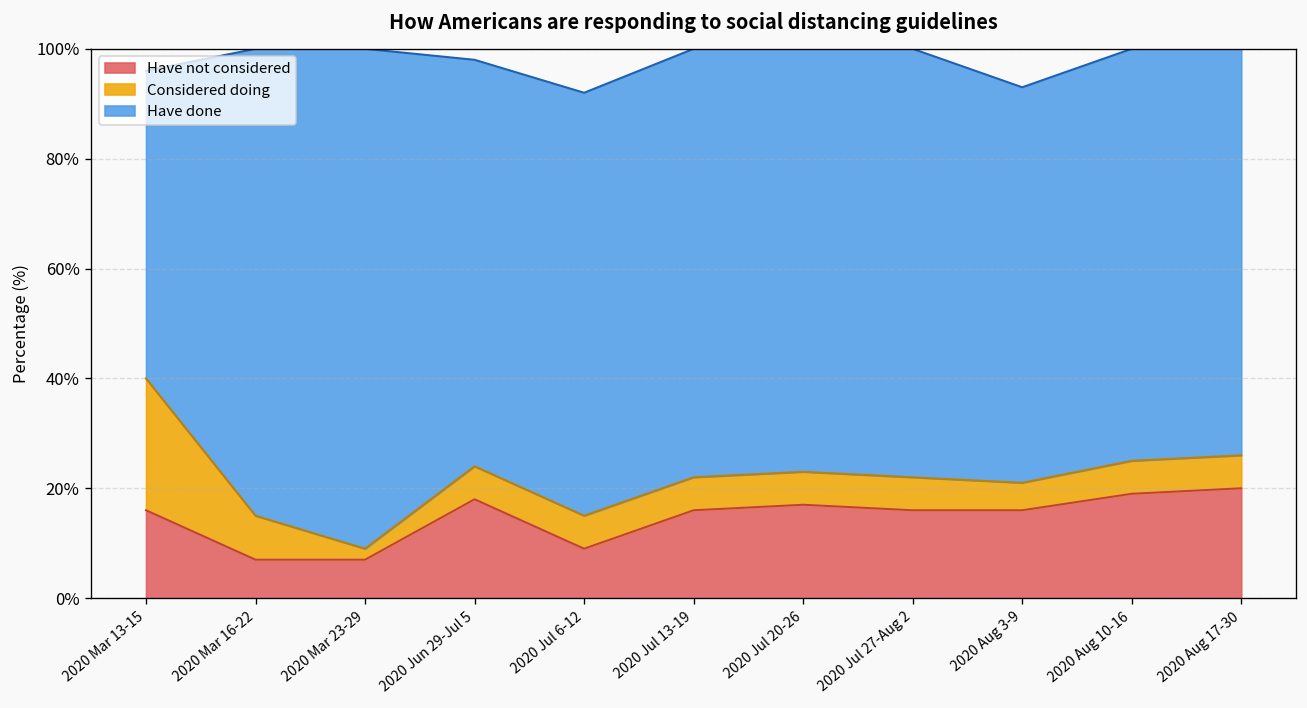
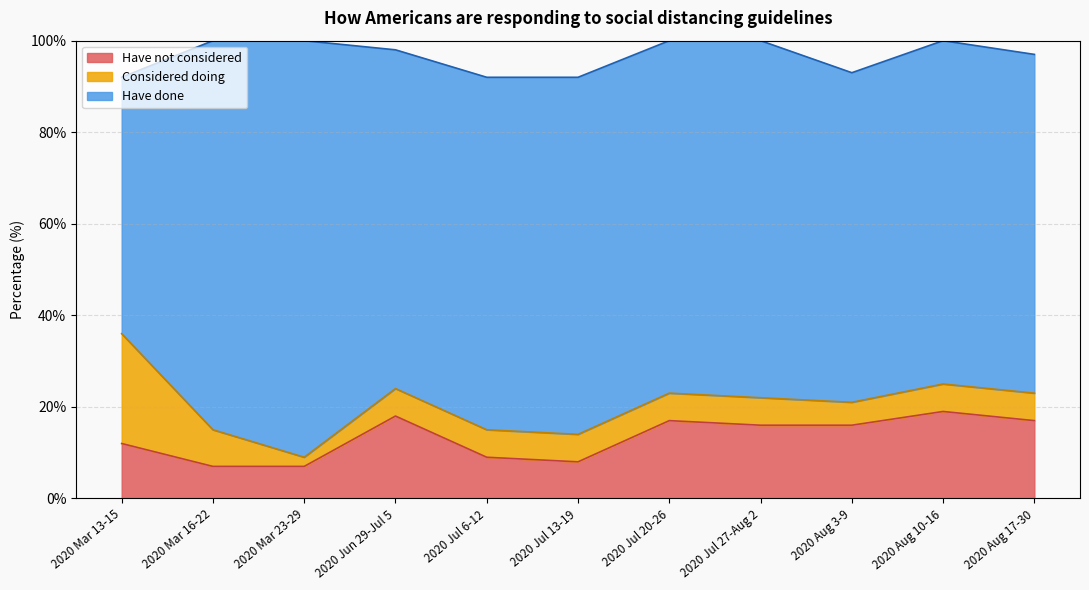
  {
    "Have not considered": {
-     "2020 Mar 13-15": "16%",
+     "2020 Mar 13-15": "12%",
      "2020 Mar 16-22": "7%",
      "2020 Mar 23-29": "7%",
      "2020 Jun 29-Jul 5": "18%",
      "2020 Jul 6-12": "9%",
-     "2020 Jul 13-19": "16%",
+     "2020 Jul 13-19": "8%",
      "2020 Jul 20-26": "17%",
      "2020 Jul 27-Aug 2": "16%",
      "2020 Aug 3-9": "16%",
      "2020 Aug 10-16": "19%",
-     "2020 Aug 17-30": "20%"
+     "2020 Aug 17-30": "17%"
    },
    "Considered doing": {
      "2020 Mar 13-15": "24%",
      "2020 Mar 16-22": "8%",
      "2020 Mar 23-29": "2%",
      "2020 Jun 29-Jul 5": "6%",
      "2020 Jul 6-12": "6%",
      "2020 Jul 13-19": "6%",
      "2020 Jul 20-26": "6%",
      "2020 Jul 27-Aug 2": "6%",
      "2020 Aug 3-9": "5%",
      "2020 Aug 10-16": "6%",
      "2020 Aug 17-30": "6%"
    },
    "Have done": {
      "2020 Mar 16-22": "85%",
      "2020 Mar 23-29": "91%",
      "2020 Jun 29-Jul 5": "74%",
      "2020 Jul 6-12": "77%",
      "2020 Jul 13-19": "78%",
      "2020 Jul 20-26": "77%",
      "2020 Jul 27-Aug 2": "78%",
      "2020 Aug 3-9": "72%",
      "2020 Aug 10-16": "75%",
      "2020 Aug 17-30": "74%"
    }
  }
